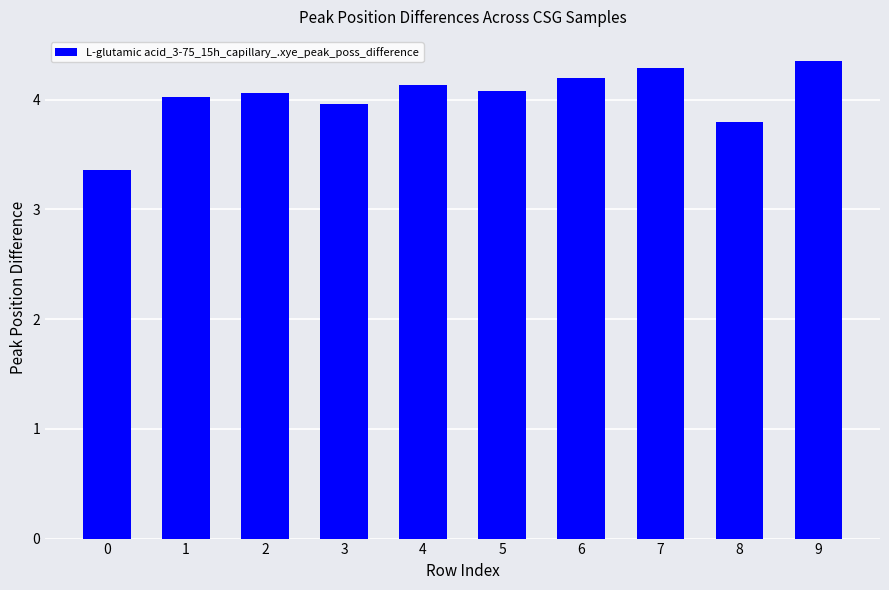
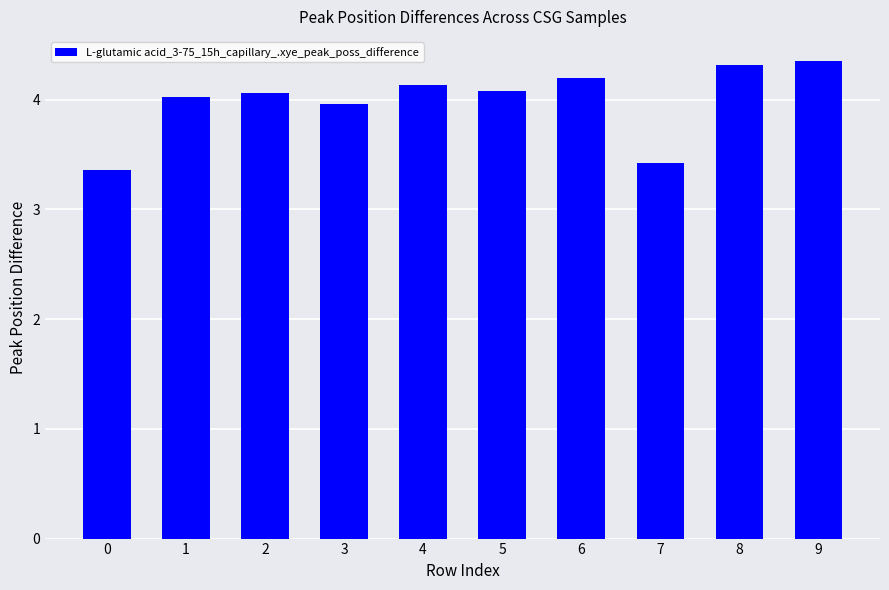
  {
    "0": 3.36,
    "1": 4.03,
    "2": 4.06,
    "3": 3.96,
    "4": 4.13,
    "5": 4.08,
    "6": 4.20,
-   "7": 4.29,
-   "8": 3.80,
+   "7": 3.43,
+   "8": 4.32,
    "9": 4.35
  }
